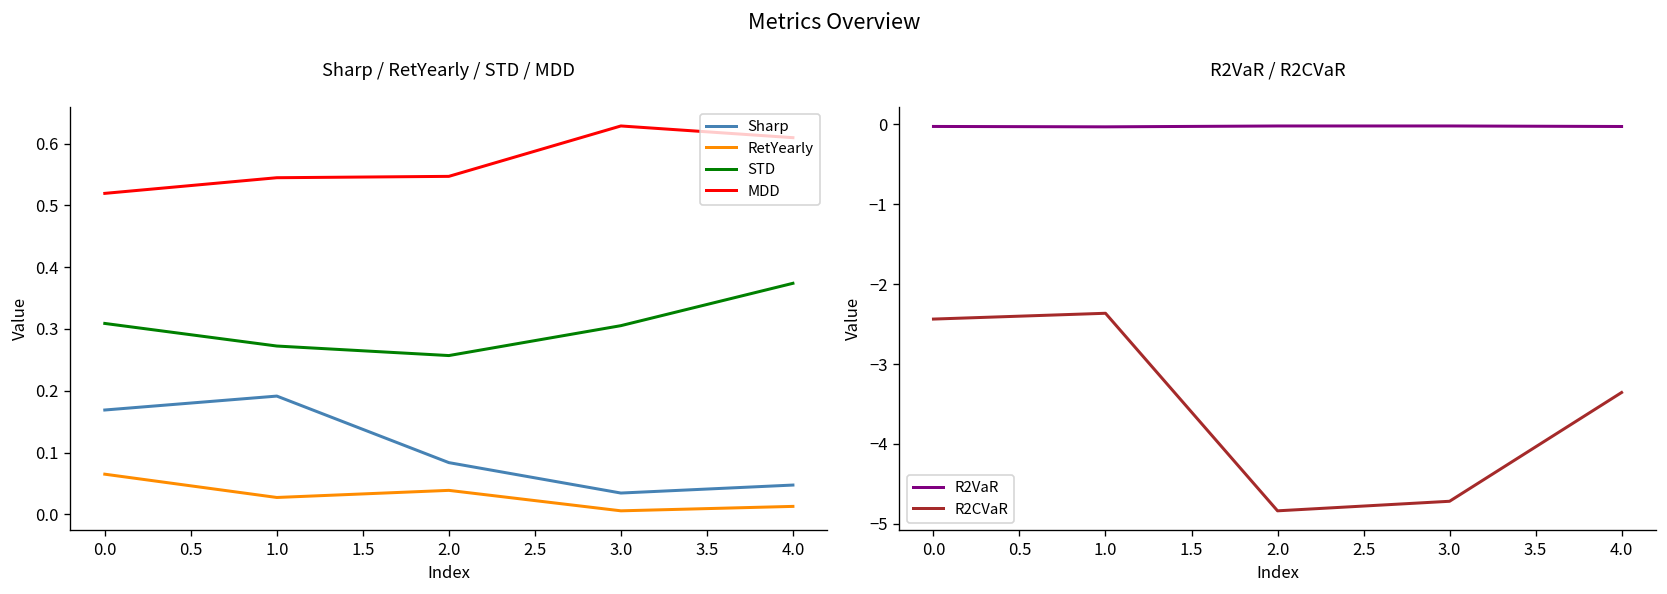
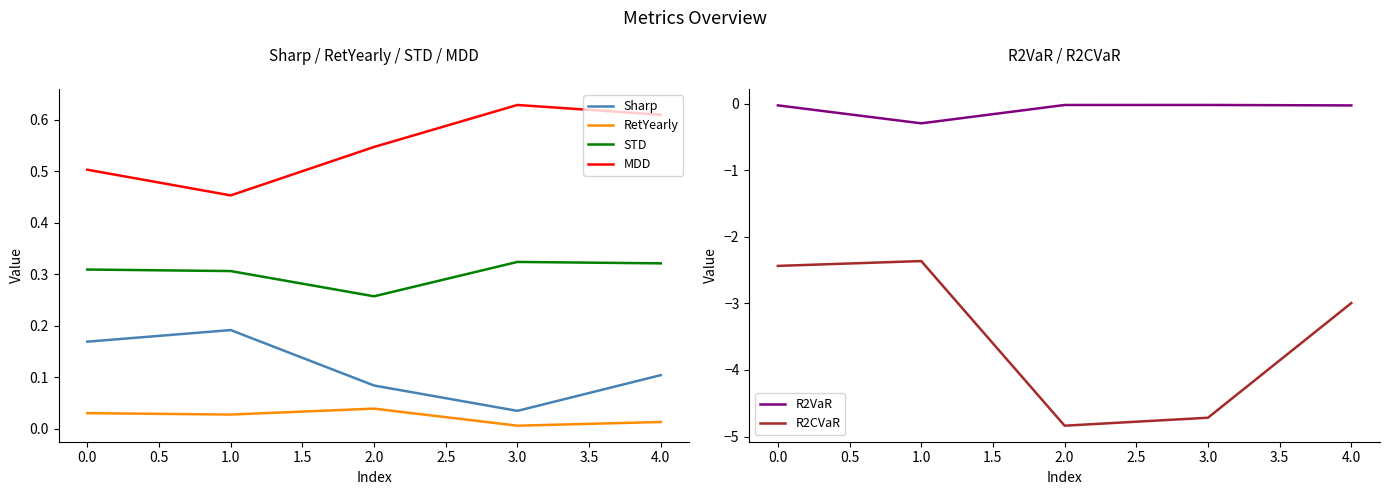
  {
    "Sharp / RetYearly / STD / MDD": {
      "Sharp": {
        "0.0": 0.17,
        "1.0": 0.19,
        "2.0": 0.08,
        "3.0": 0.03,
-       "4.0": 0.05
+       "4.0": 0.10
      },
      "RetYearly": {
-       "0.0": 0.06,
+       "0.0": 0.03,
        "1.0": 0.03,
        "2.0": 0.04,
        "3.0": 0.01,
        "4.0": 0.01
      },
      "STD": {
        "0.0": 0.31,
-       "1.0": 0.27,
+       "1.0": 0.31,
        "2.0": 0.26,
-       "3.0": 0.31,
-       "4.0": 0.37
+       "3.0": 0.32,
+       "4.0": 0.32
      },
      "MDD": {
-       "0.0": 0.52,
-       "1.0": 0.54,
+       "0.0": 0.50,
+       "1.0": 0.45,
        "2.0": 0.55,
        "3.0": 0.63
      }
    },
    "R2VaR / R2CVaR": {
      "R2VaR": {
        "0.0": 0.0,
-       "1.0": 0.0,
+       "1.0": -0.3,
        "2.0": 0.0,
        "3.0": 0.0,
        "4.0": 0.0
      },
      "R2CVaR": {
        "0.0": -2.4,
        "1.0": -2.4,
        "2.0": -4.8,
        "3.0": -4.7,
-       "4.0": -3.4
+       "4.0": -3.0
      }
    }
  }
